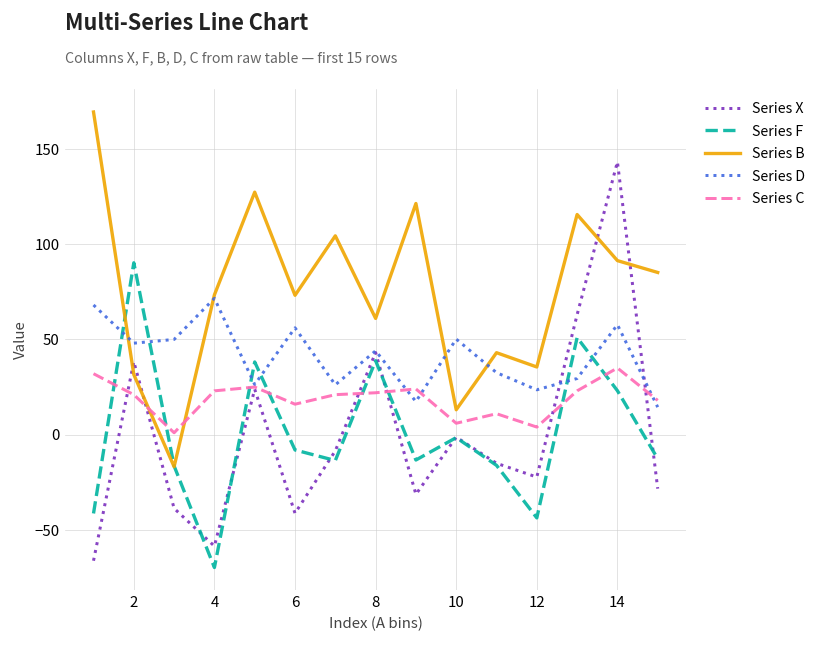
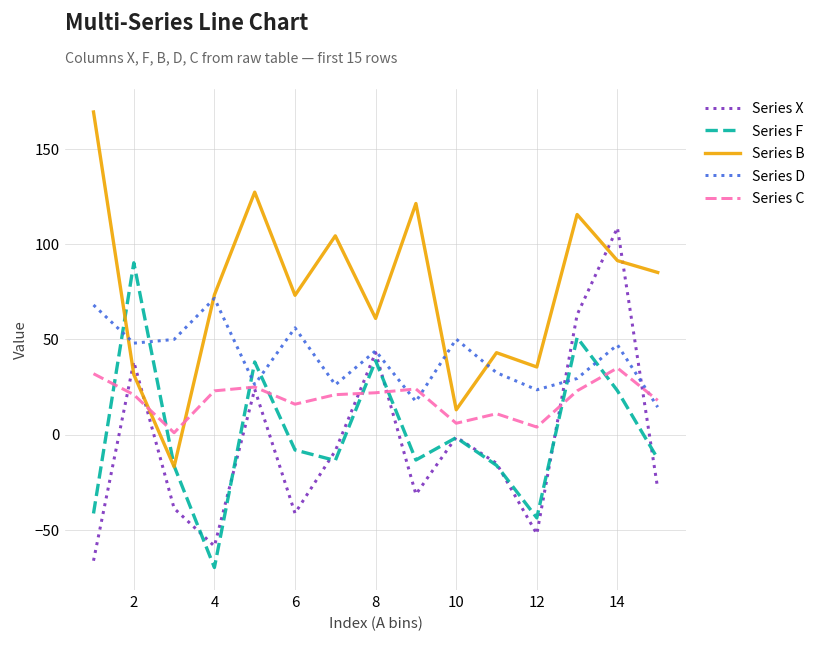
  {
    "Series X": {
      "2": 38,
      "4": -58,
      "6": -41,
-     "12": -22,
-     "14": 143
+     "12": -52,
+     "14": 109
    },
    "Series F": {
      "2": 90,
      "4": -70,
      "6": -8,
      "8": 39,
      "12": -44,
      "14": 23
    },
    "Series B": {
      "2": 32,
      "4": 73,
      "6": 73,
      "8": 61,
      "10": 13,
      "12": 36,
      "14": 91
    },
    "Series D": {
      "2": 48,
      "4": 72,
      "6": 56,
      "10": 50,
      "12": 24,
-     "14": 58
+     "14": 47
    },
    "Series C": {
      "2": 21,
      "4": 23,
      "6": 16,
      "8": 22,
      "10": 6,
      "12": 4,
      "14": 35
    }
  }
